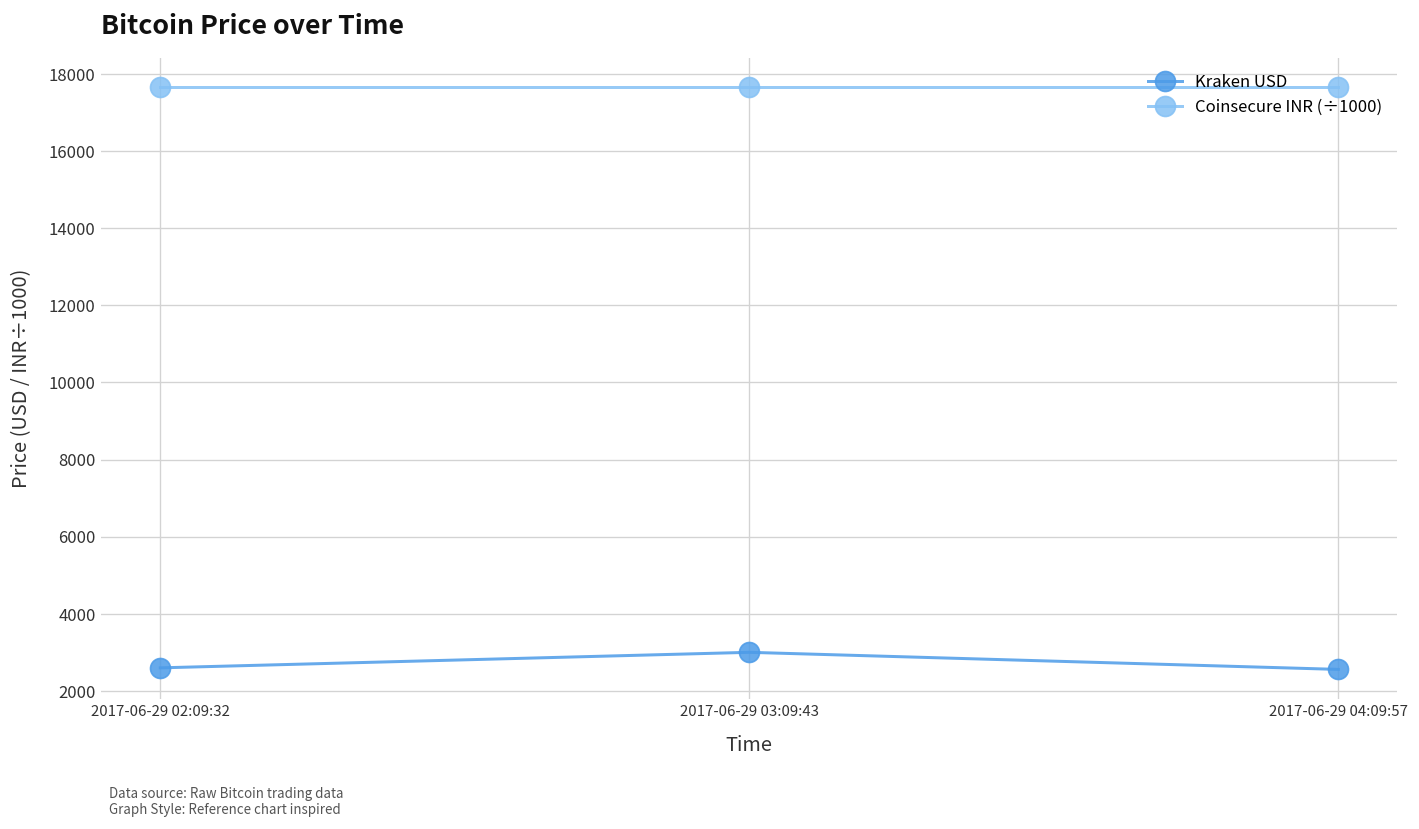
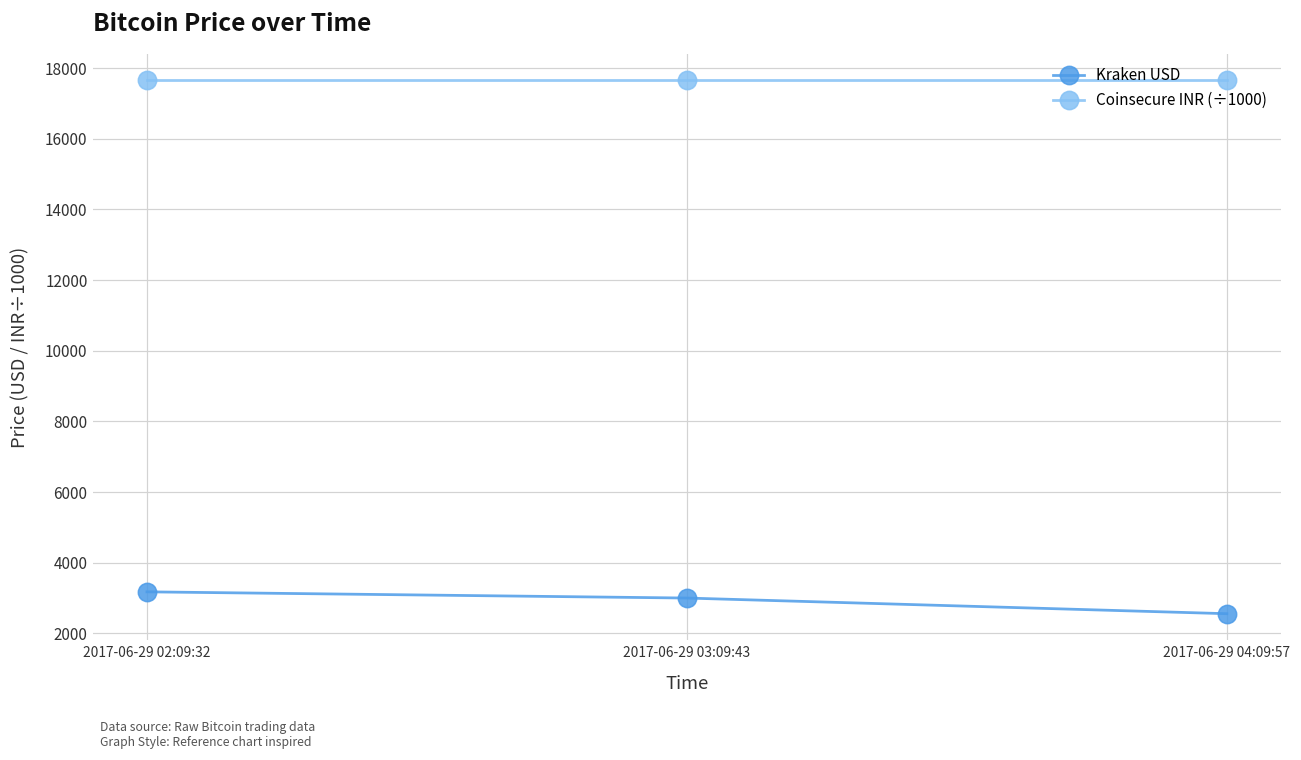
  {
    "Kraken USD": {
-     "2017-06-29 02:09:32": 2600,
+     "2017-06-29 02:09:32": 3200,
      "2017-06-29 03:09:43": 3000,
      "2017-06-29 04:09:57": 2600
    },
    "Coinsecure INR (÷1000)": {
      "2017-06-29 02:09:32": 17700,
      "2017-06-29 03:09:43": 17700,
      "2017-06-29 04:09:57": 17700
    }
  }
